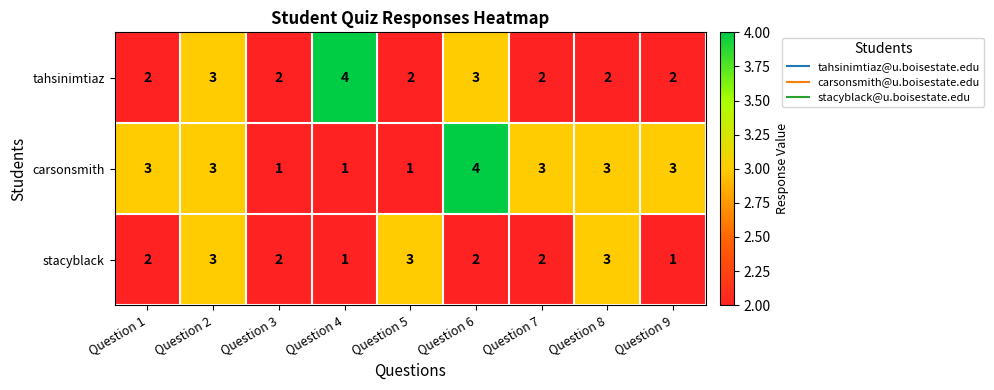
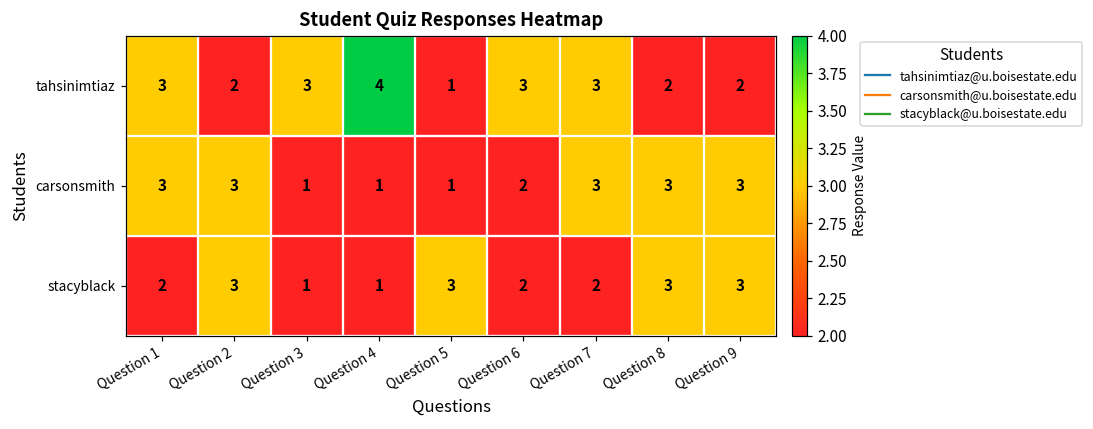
  {
    "tahsinimtiaz": {
-     "Question 1": 2,
-     "Question 2": 3,
-     "Question 3": 2,
+     "Question 1": 3,
+     "Question 2": 2,
+     "Question 3": 3,
      "Question 4": 4,
-     "Question 5": 2,
+     "Question 5": 1,
      "Question 6": 3,
-     "Question 7": 2,
+     "Question 7": 3,
      "Question 8": 2,
      "Question 9": 2
    },
    "carsonsmith": {
      "Question 1": 3,
      "Question 2": 3,
      "Question 3": 1,
      "Question 4": 1,
      "Question 5": 1,
-     "Question 6": 4,
+     "Question 6": 2,
      "Question 7": 3,
      "Question 8": 3,
      "Question 9": 3
    },
    "stacyblack": {
      "Question 1": 2,
      "Question 2": 3,
-     "Question 3": 2,
+     "Question 3": 1,
      "Question 4": 1,
      "Question 5": 3,
      "Question 6": 2,
      "Question 7": 2,
      "Question 8": 3,
-     "Question 9": 1
+     "Question 9": 3
    }
  }
